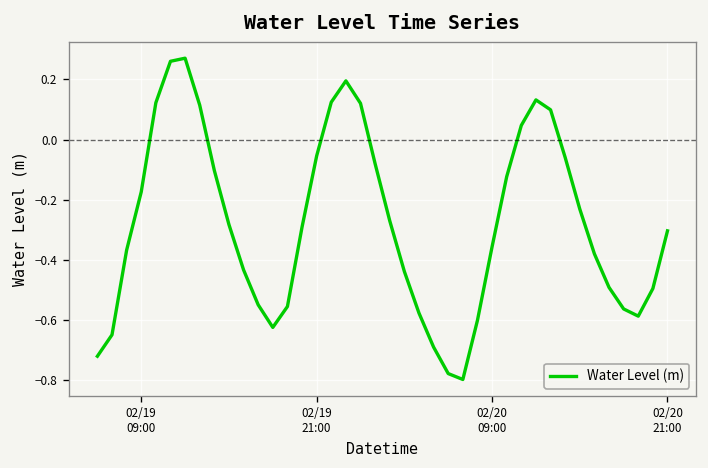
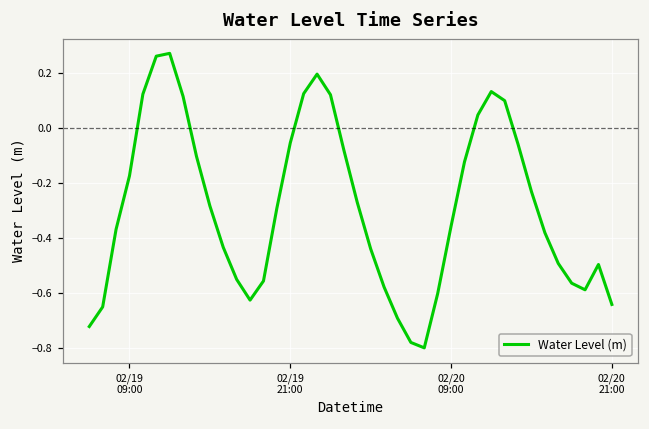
  {
    "02/19 09:00": -0.17,
    "02/19 21:00": -0.05,
    "02/20 09:00": -0.36,
-   "02/20 21:00": -0.30
+   "02/20 21:00": -0.64
  }
